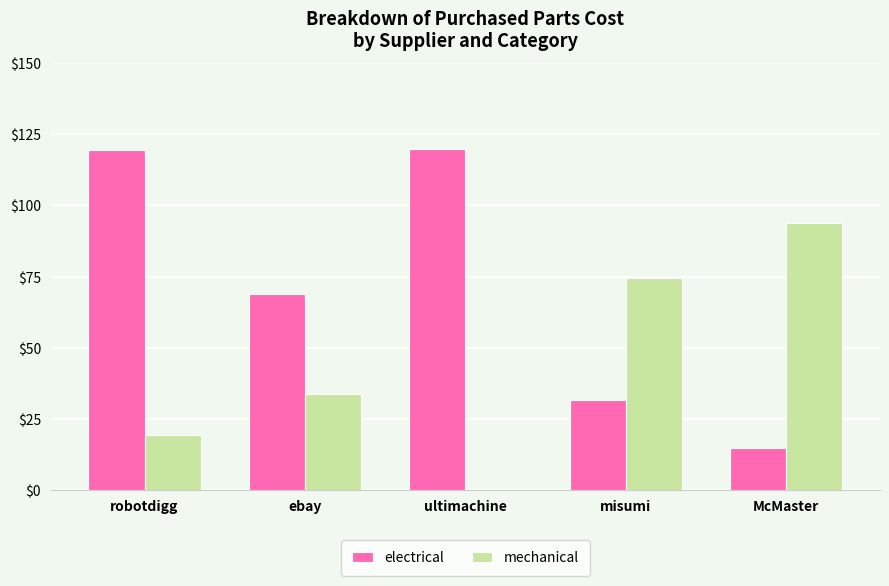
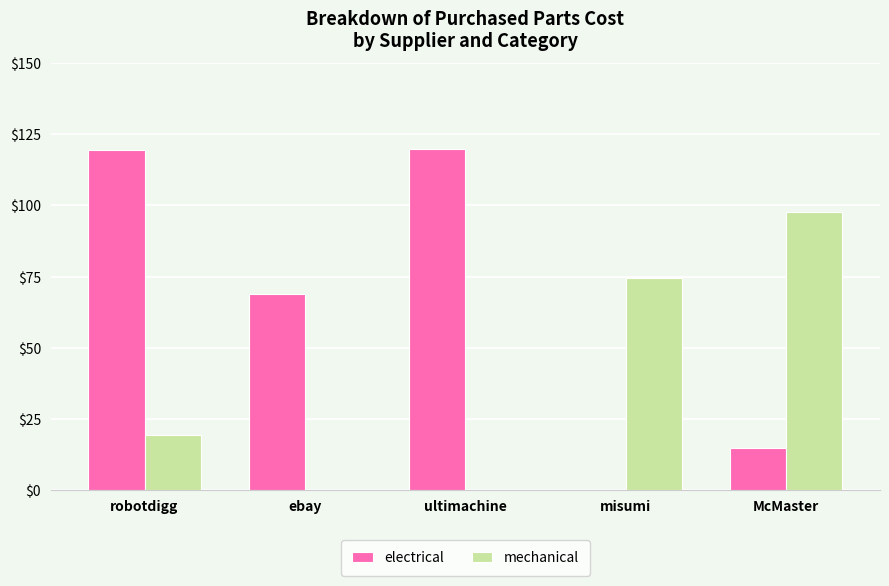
  {
    "electrical": {
      "robotdigg": "$119",
      "ebay": "$69",
      "ultimachine": "$120",
-     "misumi": "$32",
+     "misumi": "$0",
      "McMaster": "$15"
    },
    "mechanical": {
      "robotdigg": "$19",
-     "ebay": "$34",
+     "ebay": "$0",
      "ultimachine": "$0",
      "misumi": "$74",
-     "McMaster": "$94"
+     "McMaster": "$98"
    }
  }
